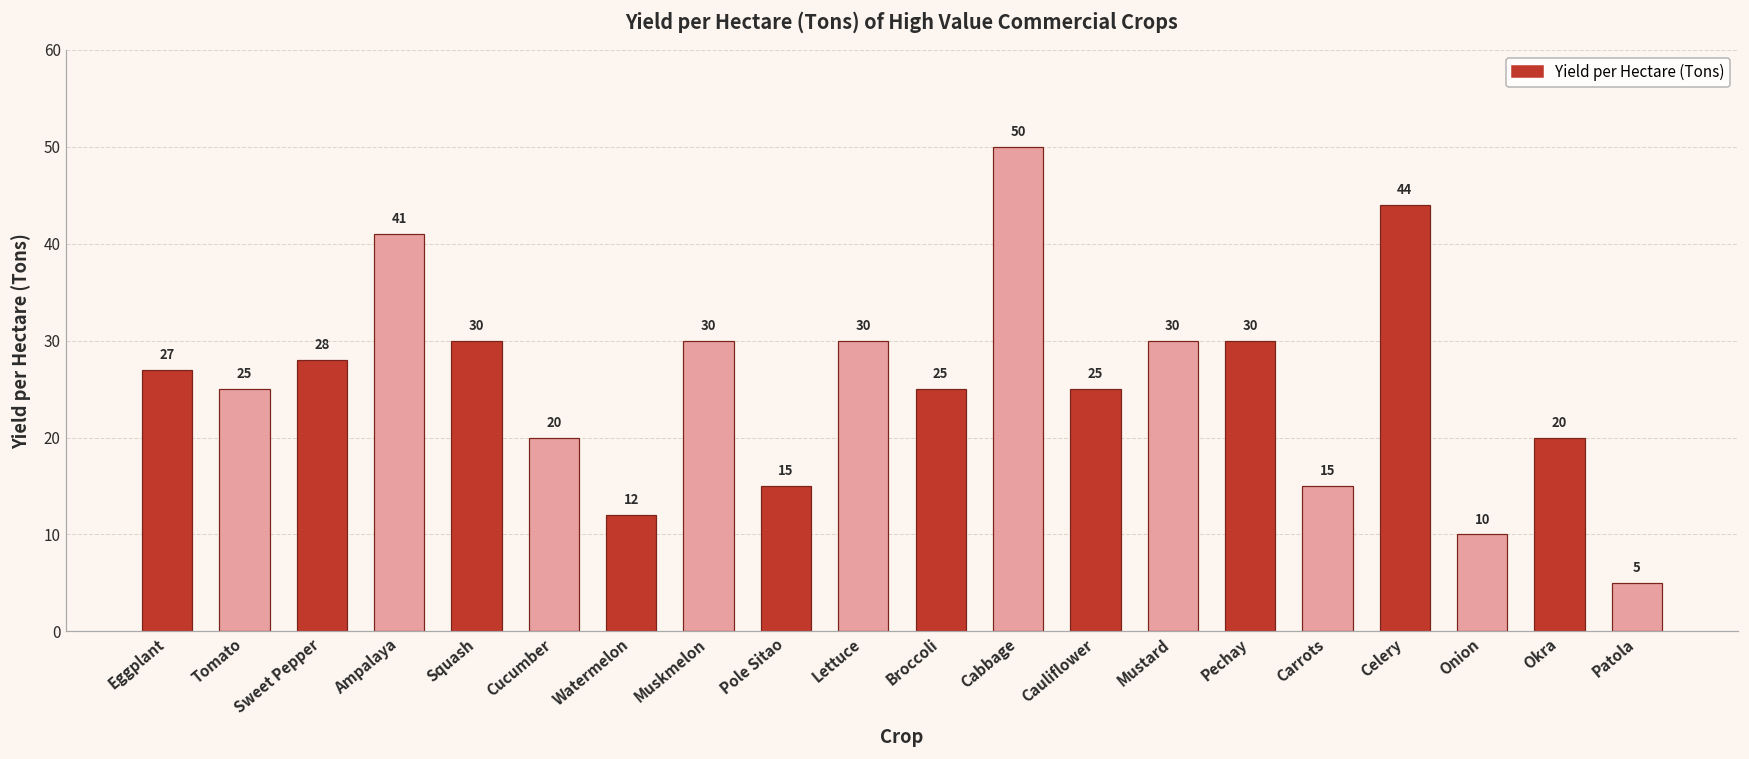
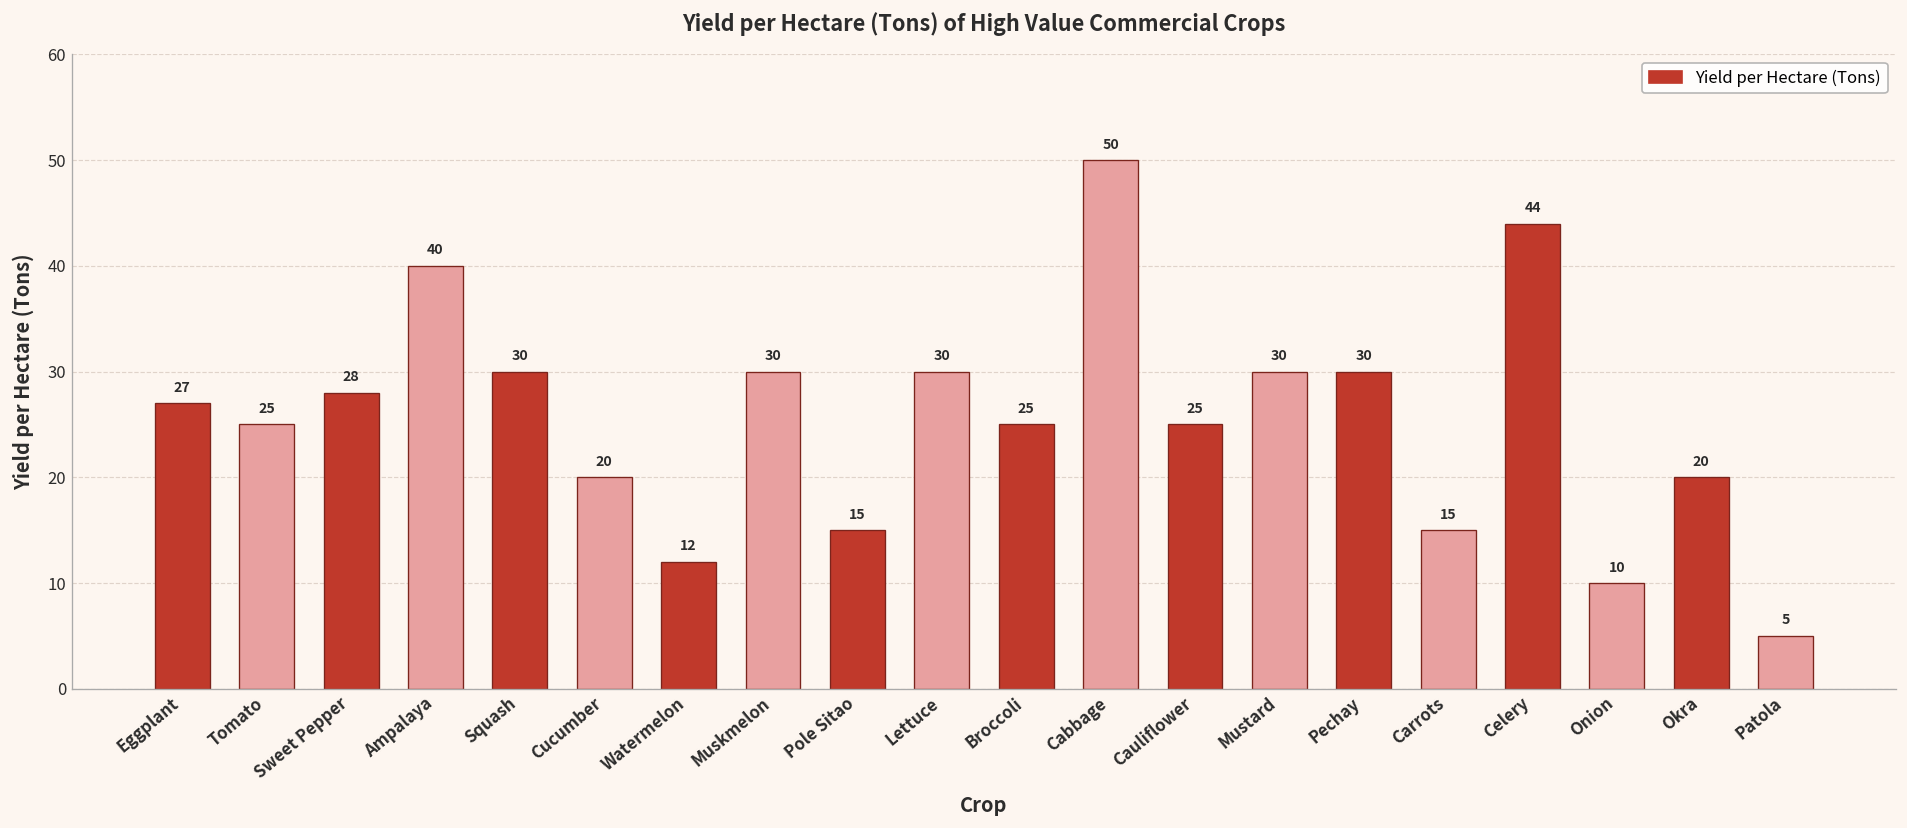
  {
    "Eggplant": 27,
    "Tomato": 25,
    "Sweet Pepper": 28,
-   "Ampalaya": 41,
+   "Ampalaya": 40,
    "Squash": 30,
    "Cucumber": 20,
    "Watermelon": 12,
    "Muskmelon": 30,
    "Pole Sitao": 15,
    "Lettuce": 30,
    "Broccoli": 25,
    "Cabbage": 50,
    "Cauliflower": 25,
    "Mustard": 30,
    "Pechay": 30,
    "Carrots": 15,
    "Celery": 44,
    "Onion": 10,
    "Okra": 20,
    "Patola": 5
  }
